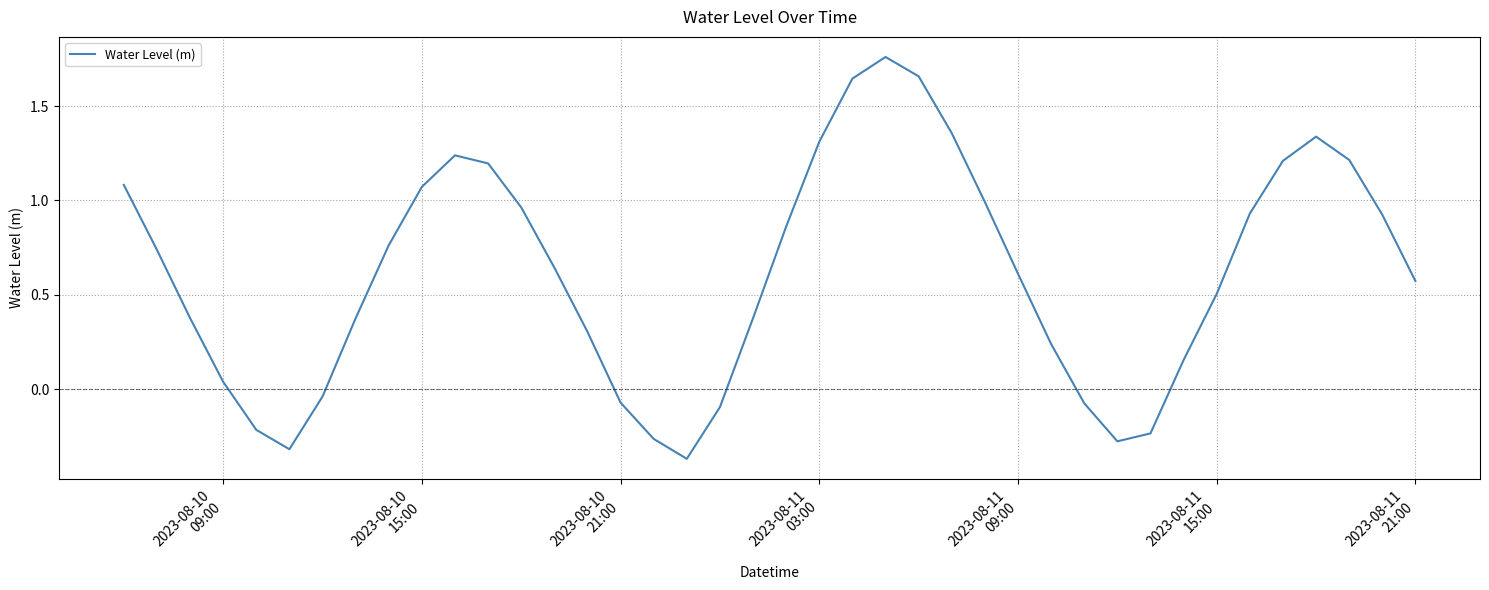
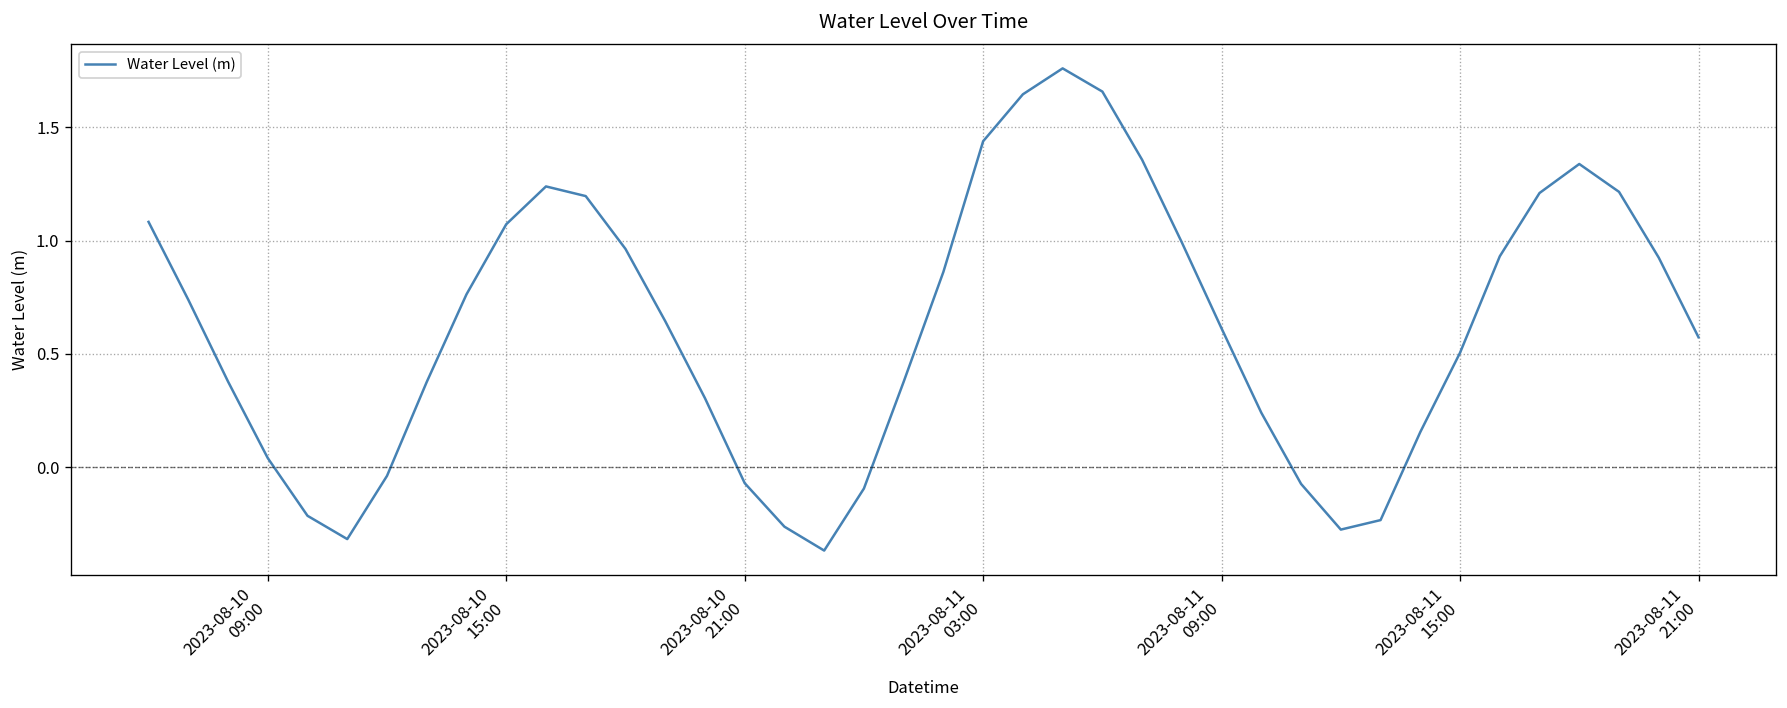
  {
    "2023-08-10 09:00": 0.04,
    "2023-08-10 15:00": 1.07,
    "2023-08-10 21:00": -0.07,
-   "2023-08-11 03:00": 1.31,
+   "2023-08-11 03:00": 1.44,
    "2023-08-11 09:00": 0.61,
    "2023-08-11 15:00": 0.50,
    "2023-08-11 21:00": 0.57
  }
